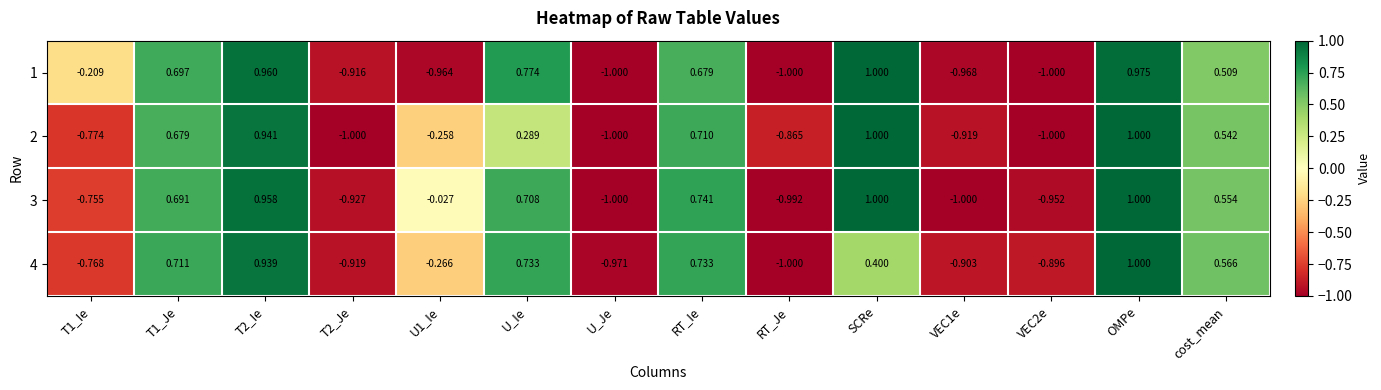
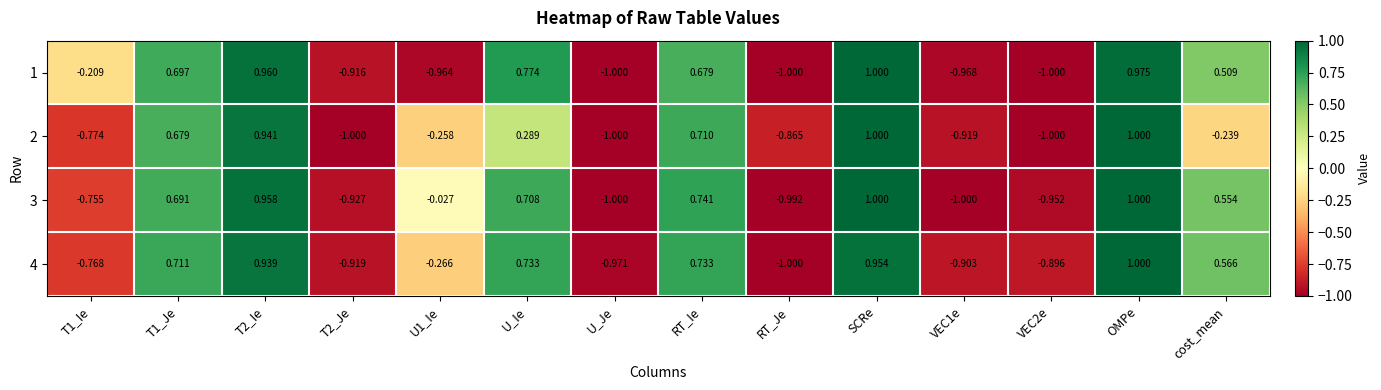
  {
    "1": {
      "T1_Ie": -0.209,
      "T1_Je": 0.697,
      "T2_Ie": 0.960,
      "T2_Je": -0.916,
      "U1_Ie": -0.964,
      "U_Ie": 0.774,
      "U_Je": -1.000,
      "RT_Ie": 0.679,
      "RT_Je": -1.000,
      "SCRe": 1.000,
      "VEC1e": -0.968,
      "VEC2e": -1.000,
      "OMPe": 0.975,
      "cost_mean": 0.509
    },
    "2": {
      "T1_Ie": -0.774,
      "T1_Je": 0.679,
      "T2_Ie": 0.941,
      "T2_Je": -1.000,
      "U1_Ie": -0.258,
      "U_Ie": 0.289,
      "U_Je": -1.000,
      "RT_Ie": 0.710,
      "RT_Je": -0.865,
      "SCRe": 1.000,
      "VEC1e": -0.919,
      "VEC2e": -1.000,
      "OMPe": 1.000,
-     "cost_mean": 0.542
+     "cost_mean": -0.239
    },
    "3": {
      "T1_Ie": -0.755,
      "T1_Je": 0.691,
      "T2_Ie": 0.958,
      "T2_Je": -0.927,
      "U1_Ie": -0.027,
      "U_Ie": 0.708,
      "U_Je": -1.000,
      "RT_Ie": 0.741,
      "RT_Je": -0.992,
      "SCRe": 1.000,
      "VEC1e": -1.000,
      "VEC2e": -0.952,
      "OMPe": 1.000,
      "cost_mean": 0.554
    },
    "4": {
      "T1_Ie": -0.768,
      "T1_Je": 0.711,
      "T2_Ie": 0.939,
      "T2_Je": -0.919,
      "U1_Ie": -0.266,
      "U_Ie": 0.733,
      "U_Je": -0.971,
      "RT_Ie": 0.733,
      "RT_Je": -1.000,
-     "SCRe": 0.400,
+     "SCRe": 0.954,
      "VEC1e": -0.903,
      "VEC2e": -0.896,
      "OMPe": 1.000,
      "cost_mean": 0.566
    }
  }
